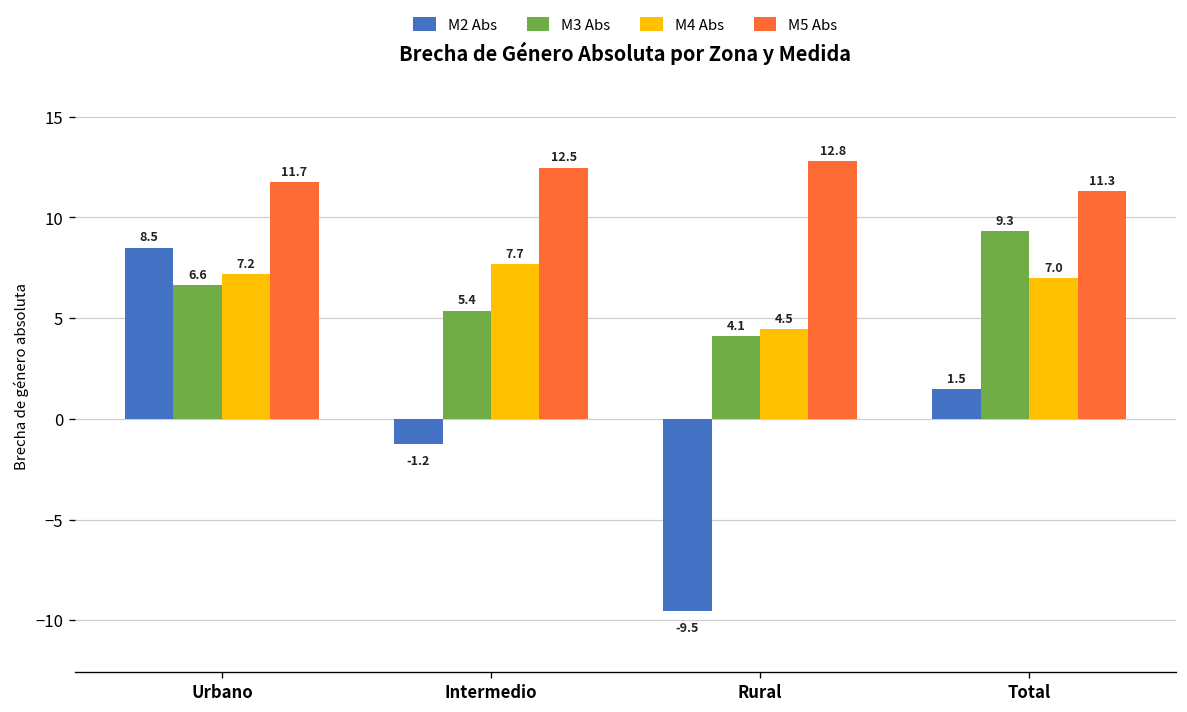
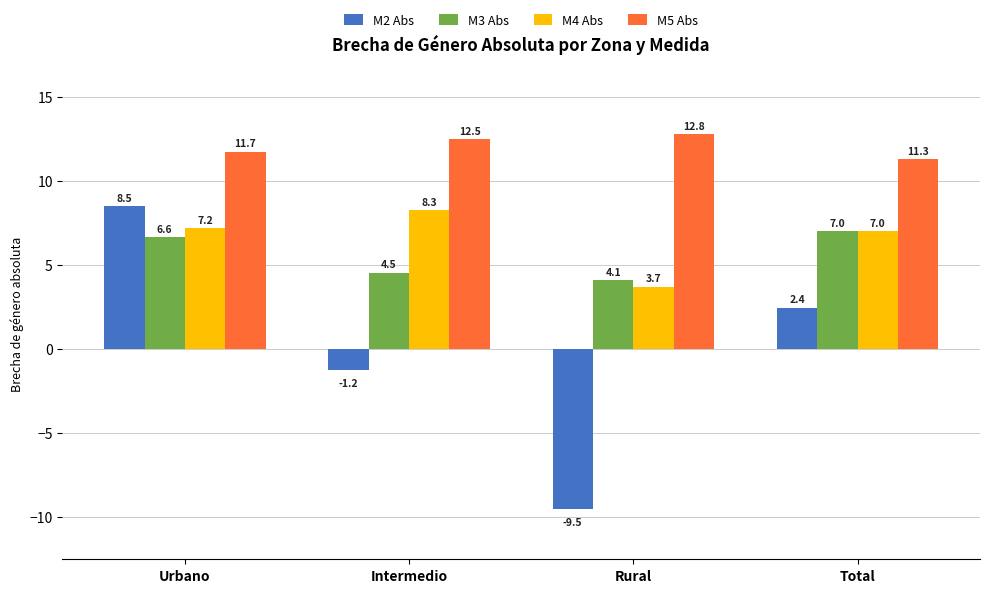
  {
    "M2 Abs": {
      "Urbano": 8.5,
      "Intermedio": -1.2,
      "Rural": -9.5,
-     "Total": 1.5
+     "Total": 2.4
    },
    "M3 Abs": {
      "Urbano": 6.6,
-     "Intermedio": 5.4,
+     "Intermedio": 4.5,
      "Rural": 4.1,
-     "Total": 9.3
+     "Total": 7.0
    },
    "M4 Abs": {
      "Urbano": 7.2,
-     "Intermedio": 7.7,
-     "Rural": 4.5,
+     "Intermedio": 8.3,
+     "Rural": 3.7,
      "Total": 7.0
    },
    "M5 Abs": {
      "Urbano": 11.7,
      "Intermedio": 12.5,
      "Rural": 12.8,
      "Total": 11.3
    }
  }
